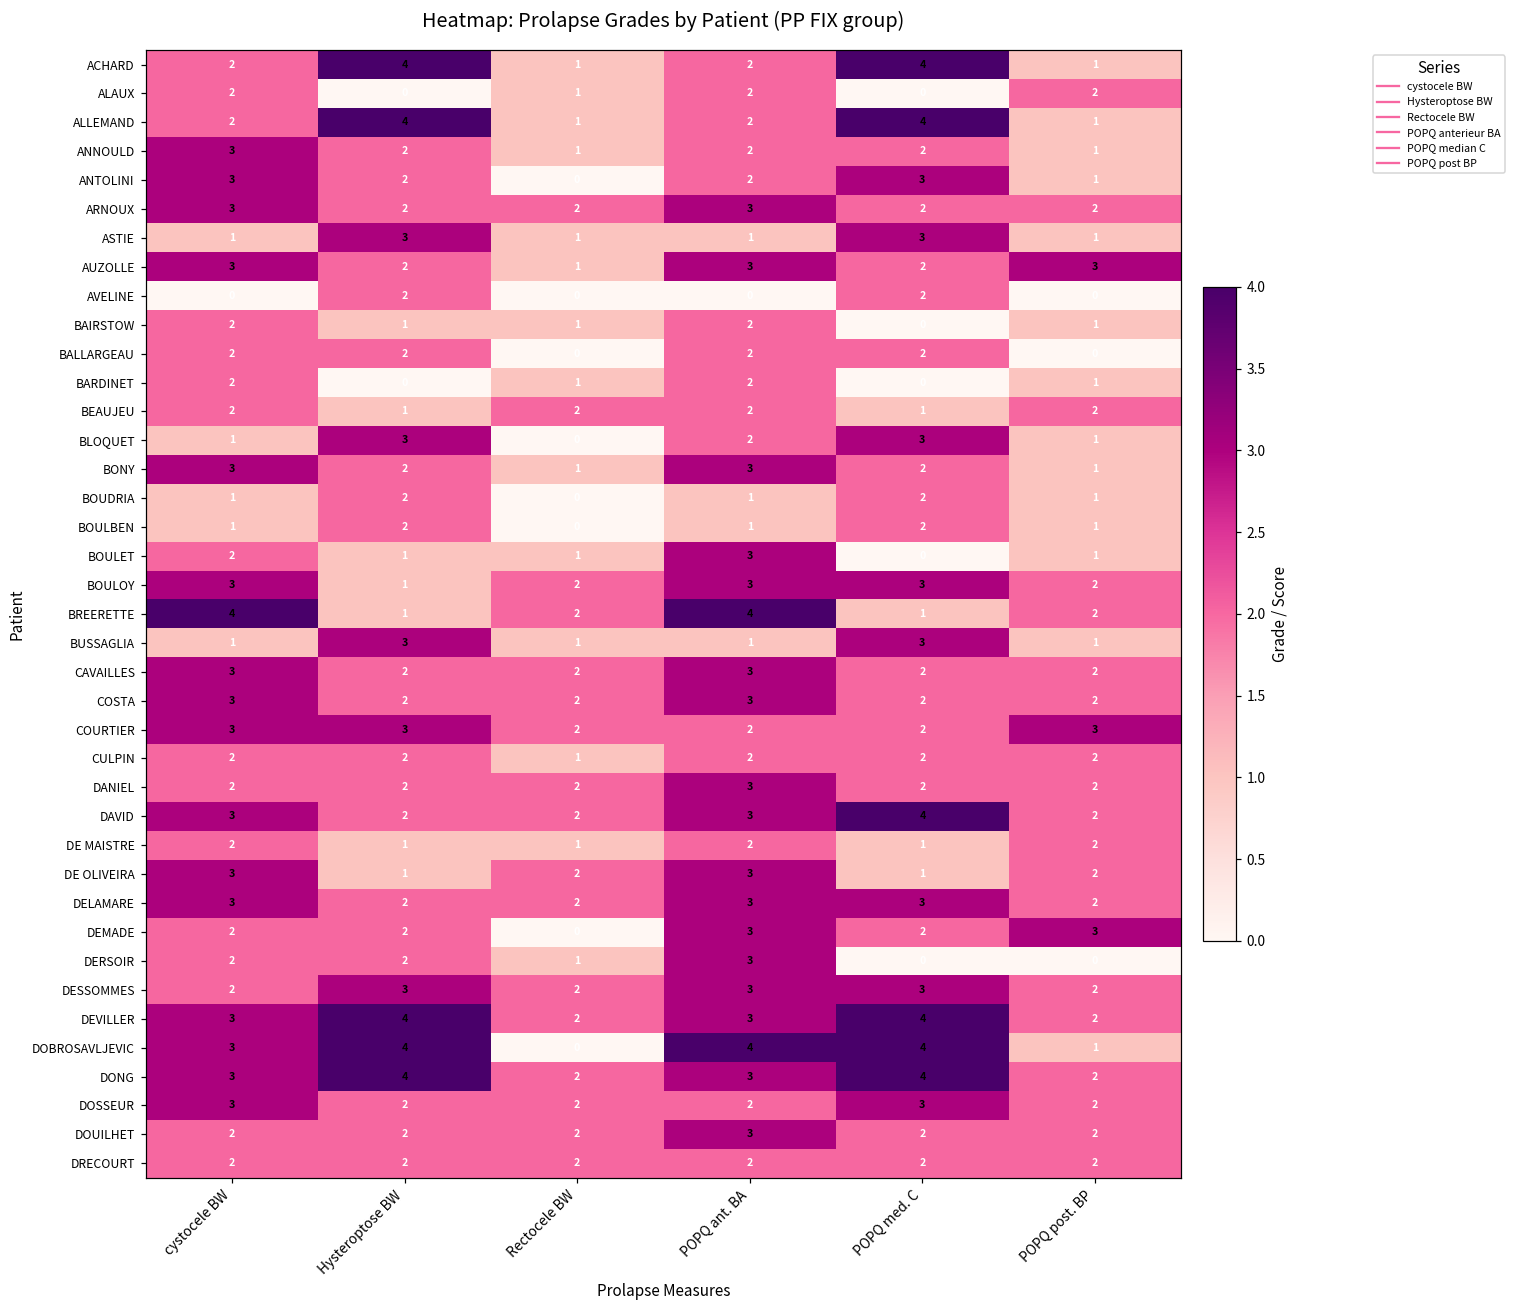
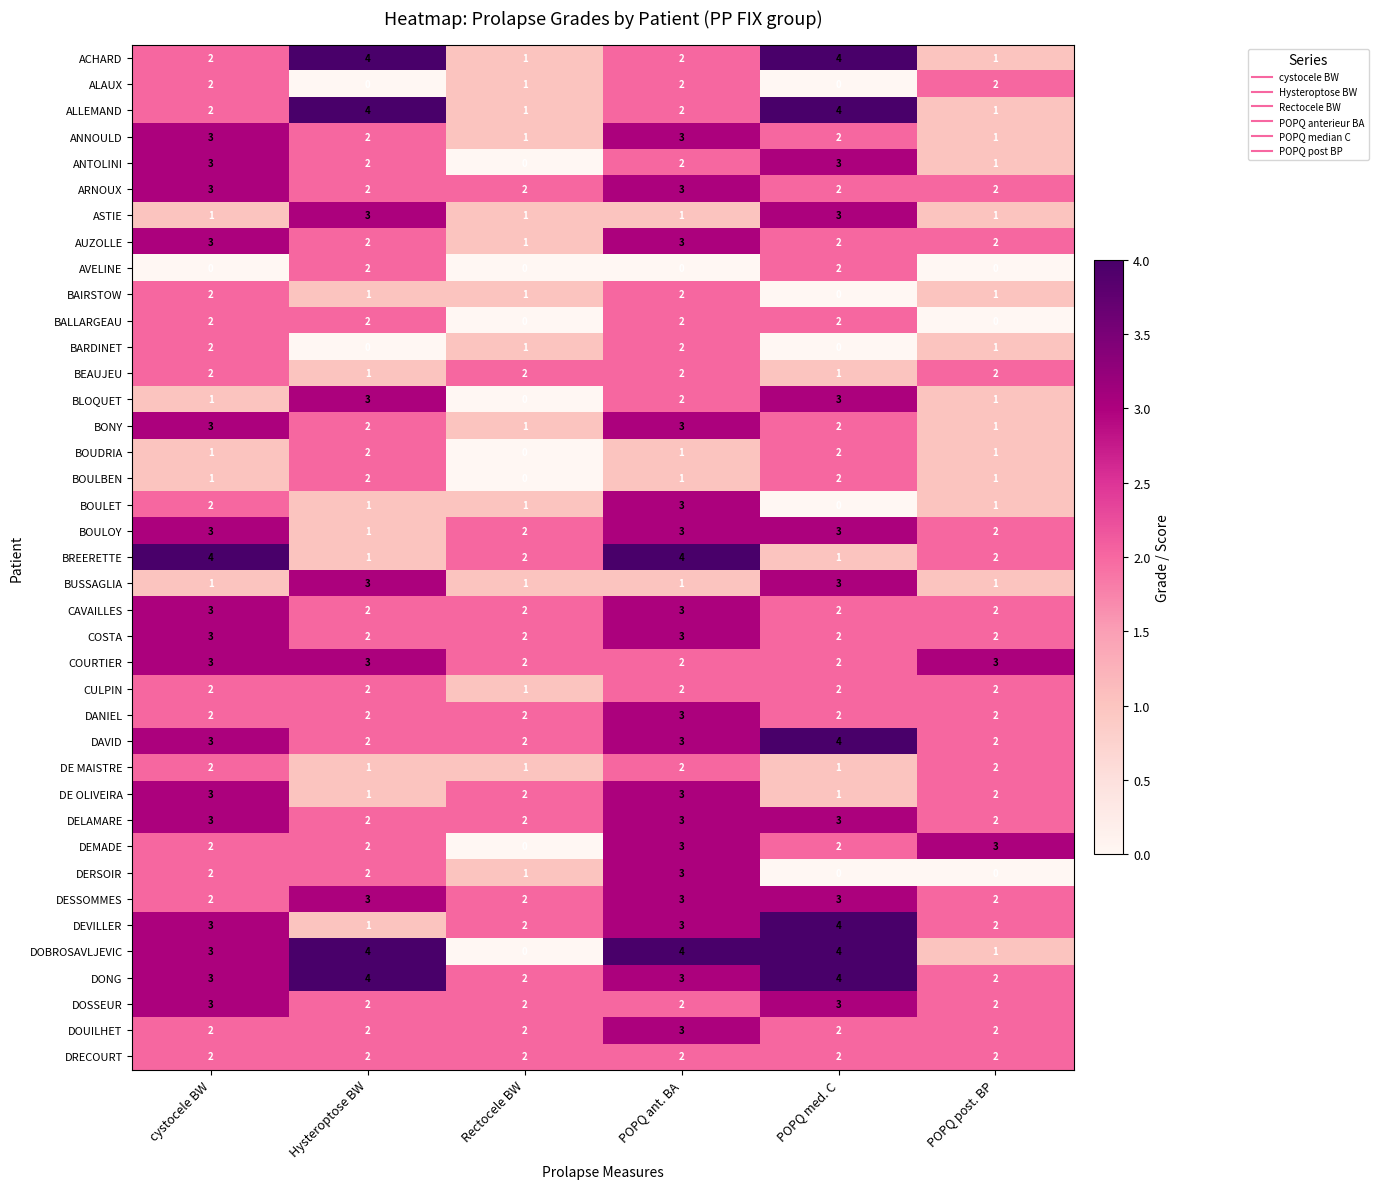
  {
    "ANNOULD": {
      "cystocele BW": 3,
      "Hysteroptose BW": 2,
      "Rectocele BW": 1,
-     "POPQ ant. BA": 2,
+     "POPQ ant. BA": 3,
      "POPQ med. C": 2,
      "POPQ post. BP": 1
    },
    "AUZOLLE": {
      "cystocele BW": 3,
      "Hysteroptose BW": 2,
      "Rectocele BW": 1,
      "POPQ ant. BA": 3,
      "POPQ med. C": 2,
-     "POPQ post. BP": 3
+     "POPQ post. BP": 2
    },
    "DEVILLER": {
      "cystocele BW": 3,
-     "Hysteroptose BW": 4,
+     "Hysteroptose BW": 1,
      "Rectocele BW": 2,
      "POPQ ant. BA": 3,
      "POPQ med. C": 4,
      "POPQ post. BP": 2
    }
  }
